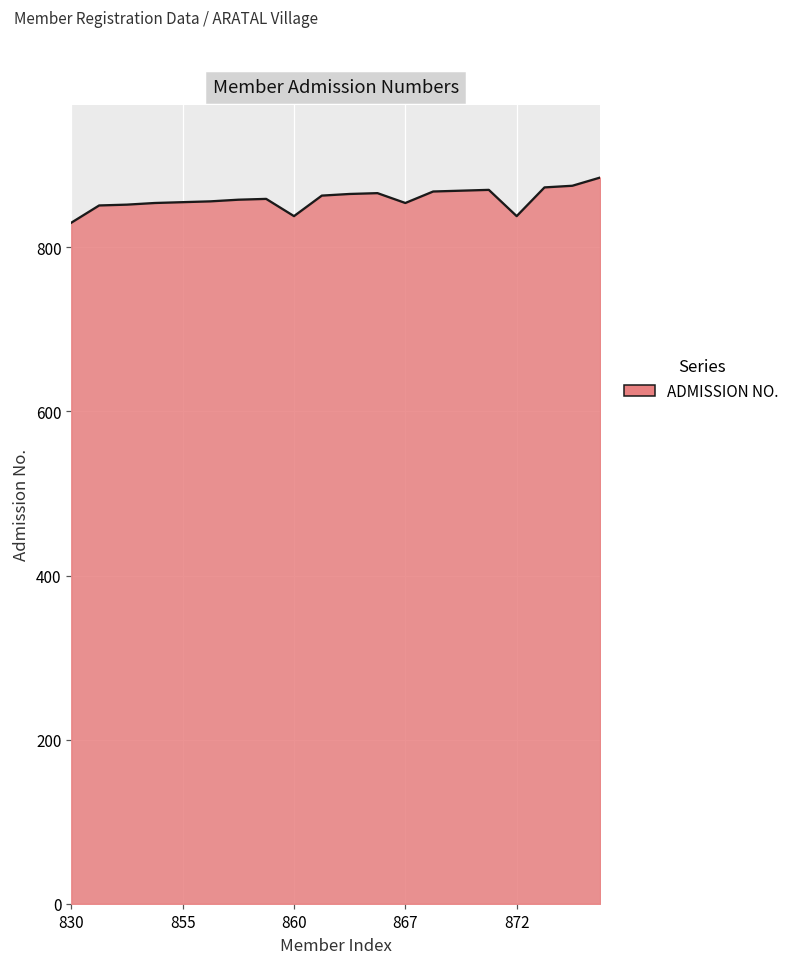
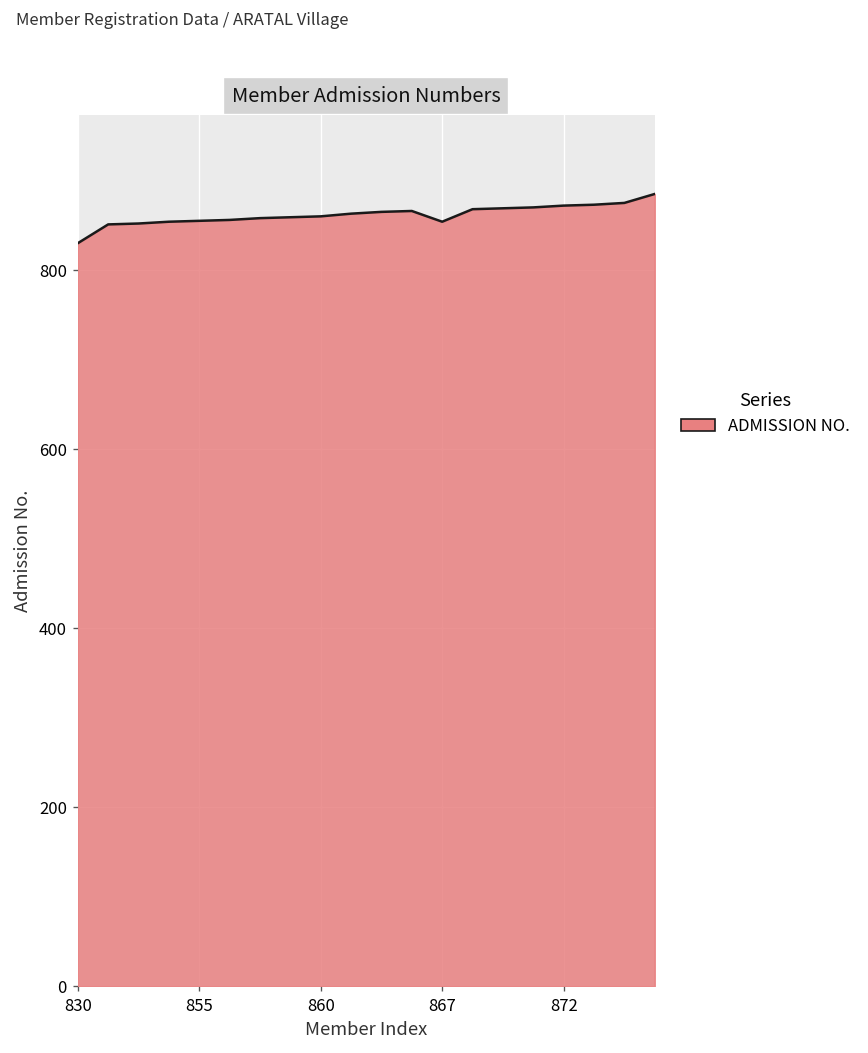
  {
    "830": 830,
    "855": 860,
-   "860": 840,
+   "860": 860,
    "867": 850,
-   "872": 840
+   "872": 870
  }
